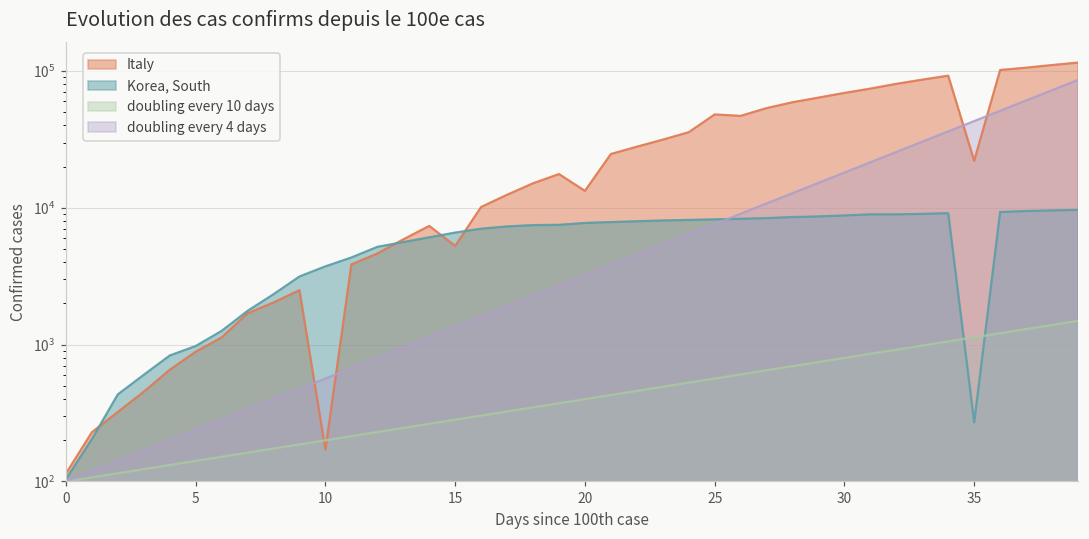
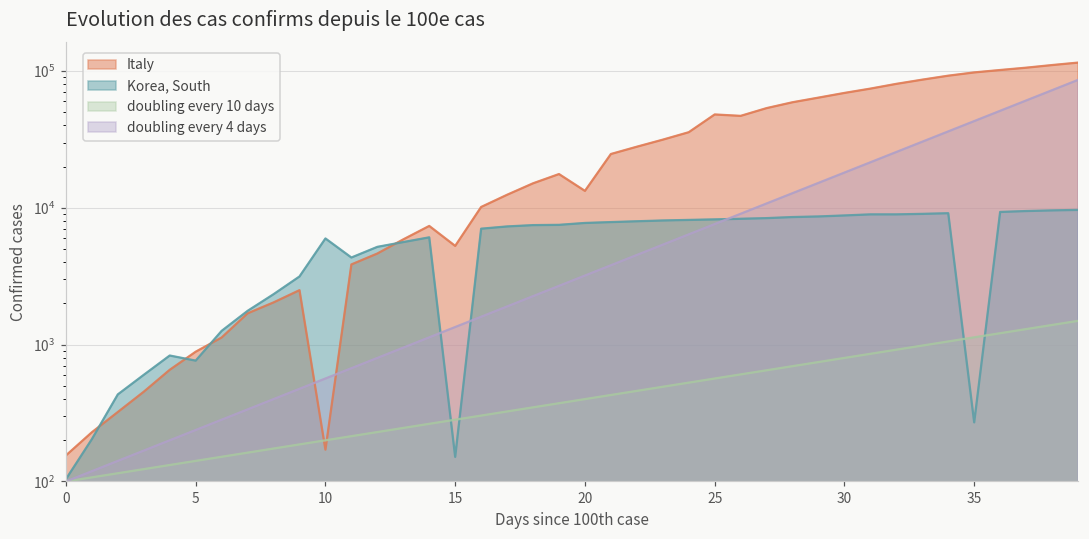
  {
    "Italy": {
-     "0": 110,
+     "0": 160,
      "5": 900,
      "10": 170,
      "15": 5300,
      "20": 13000,
      "25": 48000,
      "30": 70000,
-     "35": 22000
+     "35": 100000
    },
    "Korea, South": {
-     "5": 1000,
-     "10": 3700,
-     "15": 7000,
+     "5": 800,
+     "10": 6000,
+     "15": 150,
      "20": 8000,
      "25": 8000,
      "30": 9000,
      "35": 270
    }
  }
